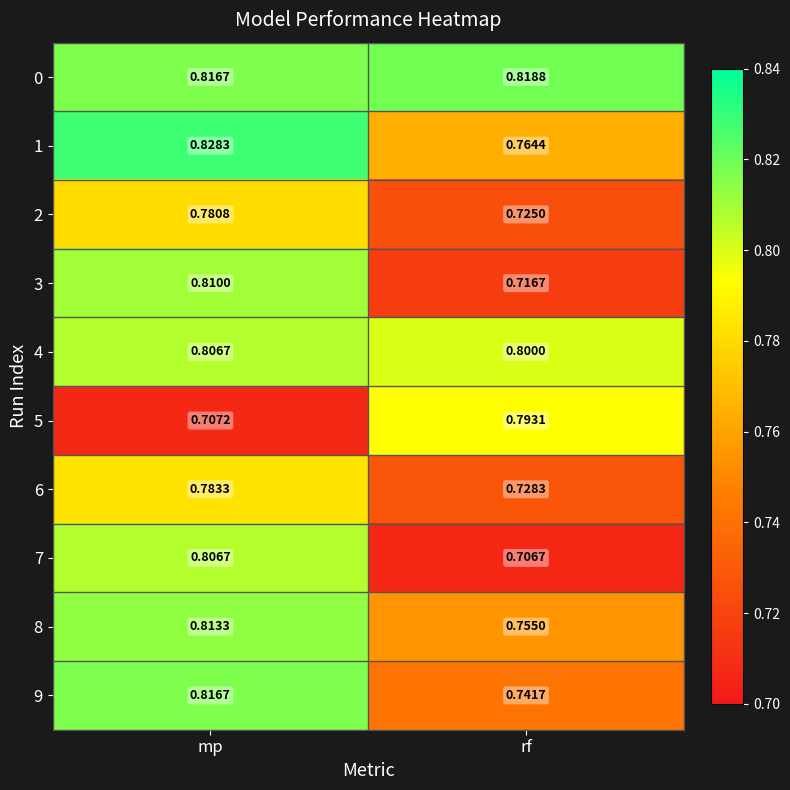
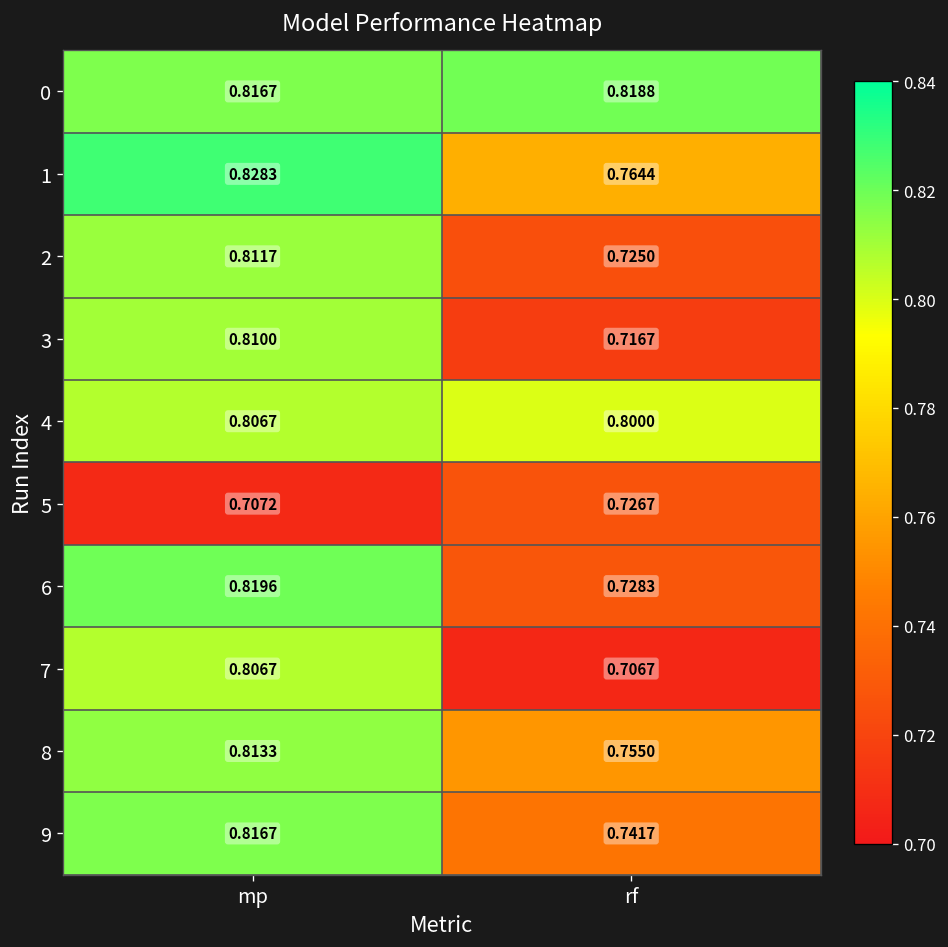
  {
    "2": {
-     "mp": 0.7808
+     "mp": 0.8117
    },
    "5": {
-     "rf": 0.7931
+     "rf": 0.7267
    },
    "6": {
-     "mp": 0.7833
+     "mp": 0.8196
    }
  }
